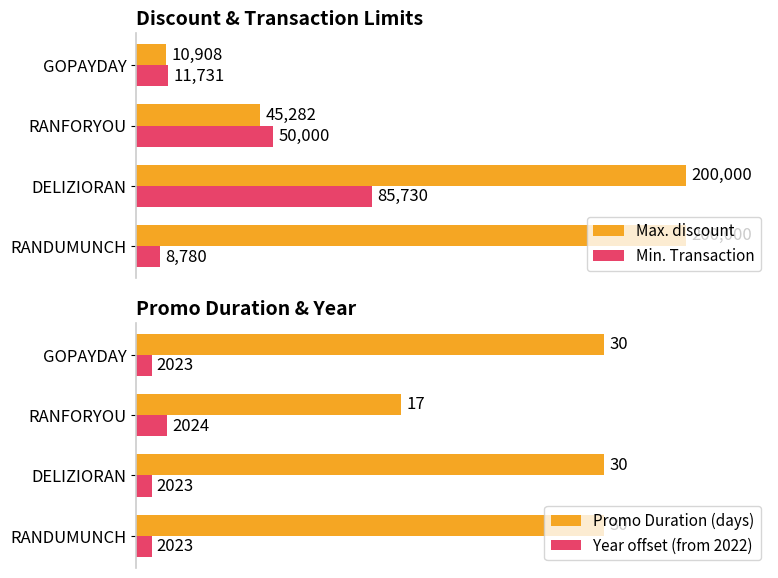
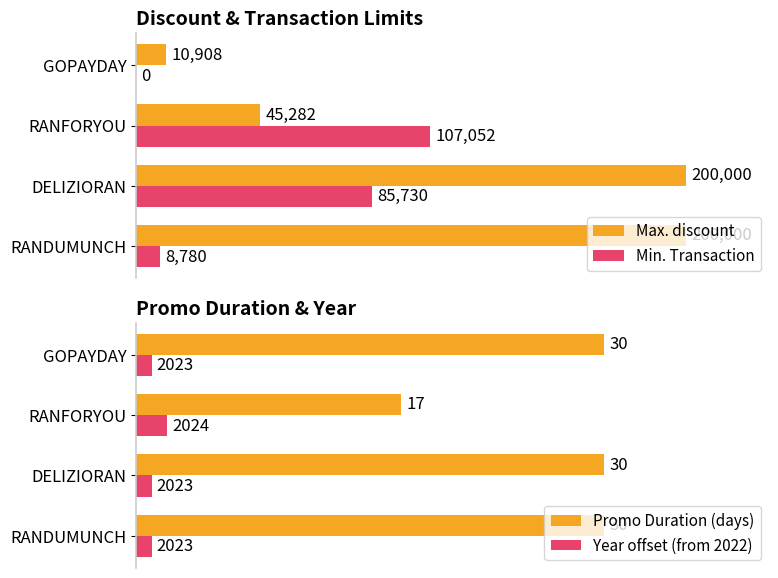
  {
    "Discount & Transaction Limits": {
      "Max. discount": {
        "GOPAYDAY": "10,908",
        "RANFORYOU": "45,282",
        "DELIZIORAN": "200,000"
      },
      "Min. Transaction": {
-       "GOPAYDAY": "11,731",
-       "RANFORYOU": "50,000",
+       "GOPAYDAY": "0",
+       "RANFORYOU": "107,052",
        "DELIZIORAN": "85,730",
        "RANDUMUNCH": "8,780"
      }
    },
    "Promo Duration & Year": {
      "Promo Duration (days)": {
        "GOPAYDAY": "30",
        "RANFORYOU": "17",
        "DELIZIORAN": "30"
      }
    }
  }
